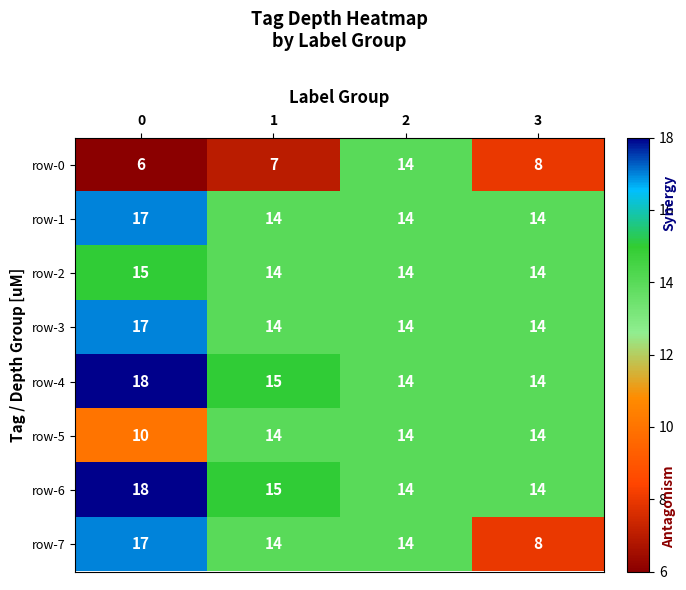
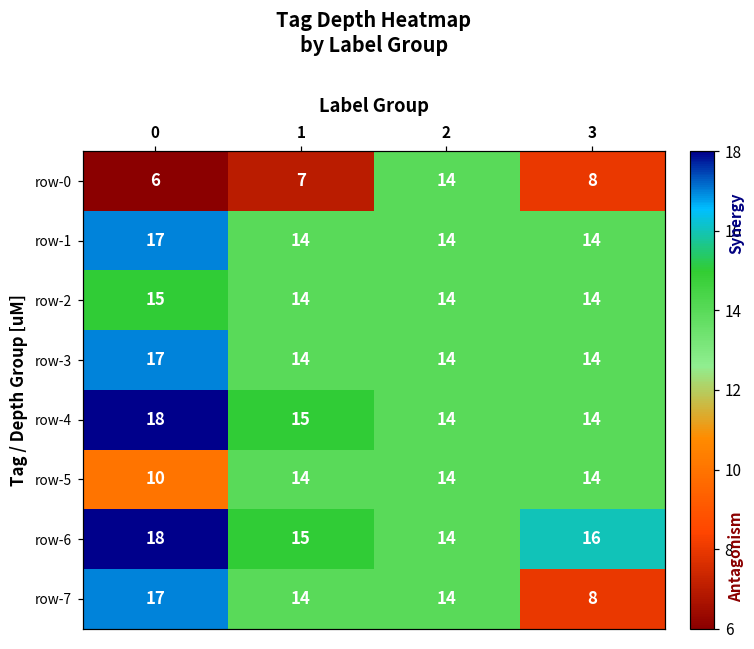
  {
    "row-0": {
      "0": 6,
      "1": 7,
      "2": 14,
      "3": 8
    },
    "row-1": {
      "0": 17,
      "1": 14,
      "2": 14,
      "3": 14
    },
    "row-2": {
      "0": 15,
      "1": 14,
      "2": 14,
      "3": 14
    },
    "row-3": {
      "0": 17,
      "1": 14,
      "2": 14,
      "3": 14
    },
    "row-4": {
      "0": 18,
      "1": 15,
      "2": 14,
      "3": 14
    },
    "row-5": {
      "0": 10,
      "1": 14,
      "2": 14,
      "3": 14
    },
    "row-6": {
      "0": 18,
      "1": 15,
      "2": 14,
-     "3": 14
+     "3": 16
    },
    "row-7": {
      "0": 17,
      "1": 14,
      "2": 14,
      "3": 8
    }
  }
